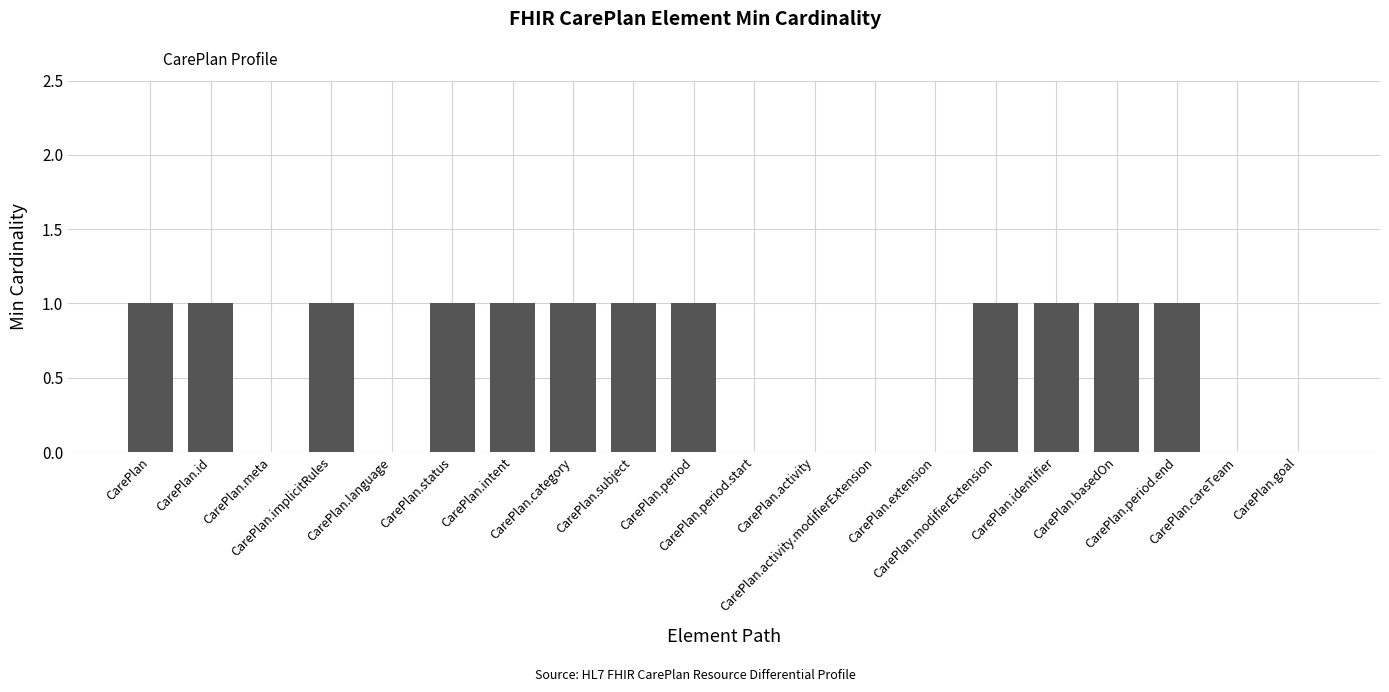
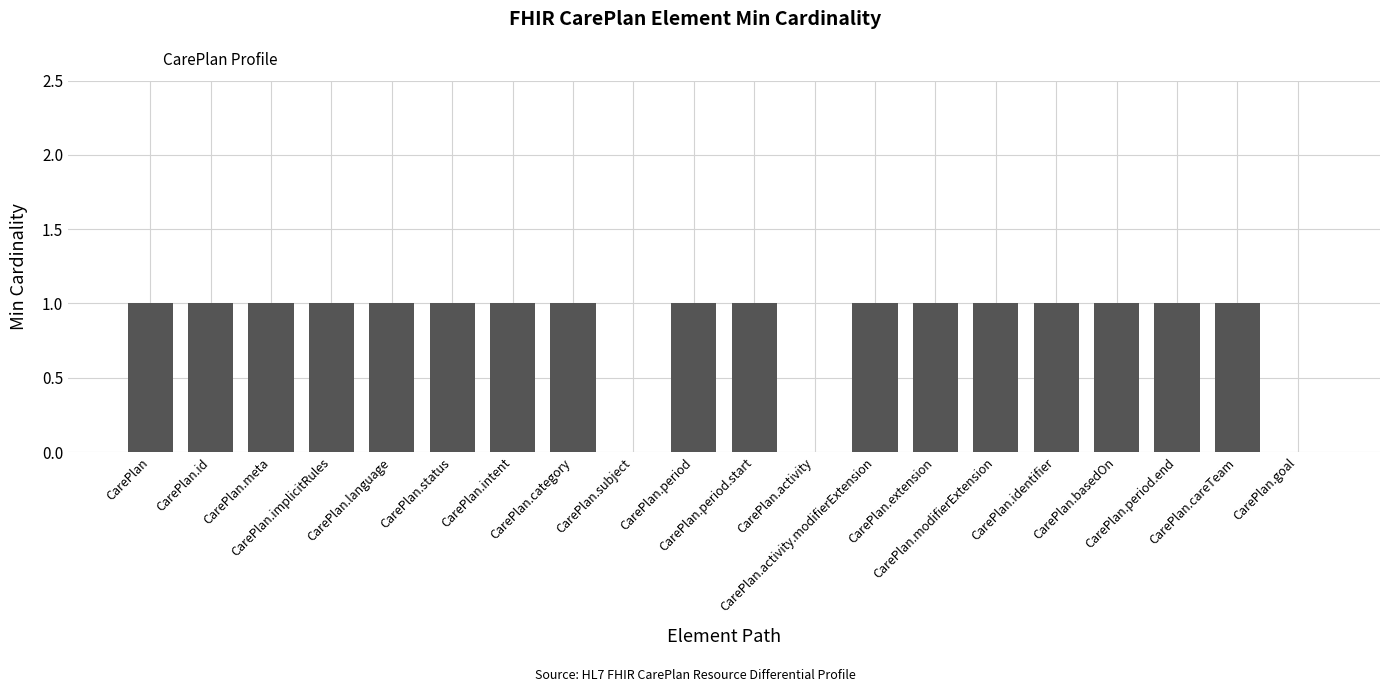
  {
    "CarePlan": 1,
    "CarePlan.id": 1,
-   "CarePlan.meta": 0,
+   "CarePlan.meta": 1,
    "CarePlan.implicitRules": 1,
-   "CarePlan.language": 0,
+   "CarePlan.language": 1,
    "CarePlan.status": 1,
    "CarePlan.intent": 1,
    "CarePlan.category": 1,
-   "CarePlan.subject": 1,
+   "CarePlan.subject": 0,
    "CarePlan.period": 1,
-   "CarePlan.period.start": 0,
+   "CarePlan.period.start": 1,
    "CarePlan.activity": 0,
-   "CarePlan.activity.modifierExtension": 0,
-   "CarePlan.extension": 0,
+   "CarePlan.activity.modifierExtension": 1,
+   "CarePlan.extension": 1,
    "CarePlan.modifierExtension": 1,
    "CarePlan.identifier": 1,
    "CarePlan.basedOn": 1,
    "CarePlan.period.end": 1,
-   "CarePlan.careTeam": 0,
+   "CarePlan.careTeam": 1,
    "CarePlan.goal": 0
  }
